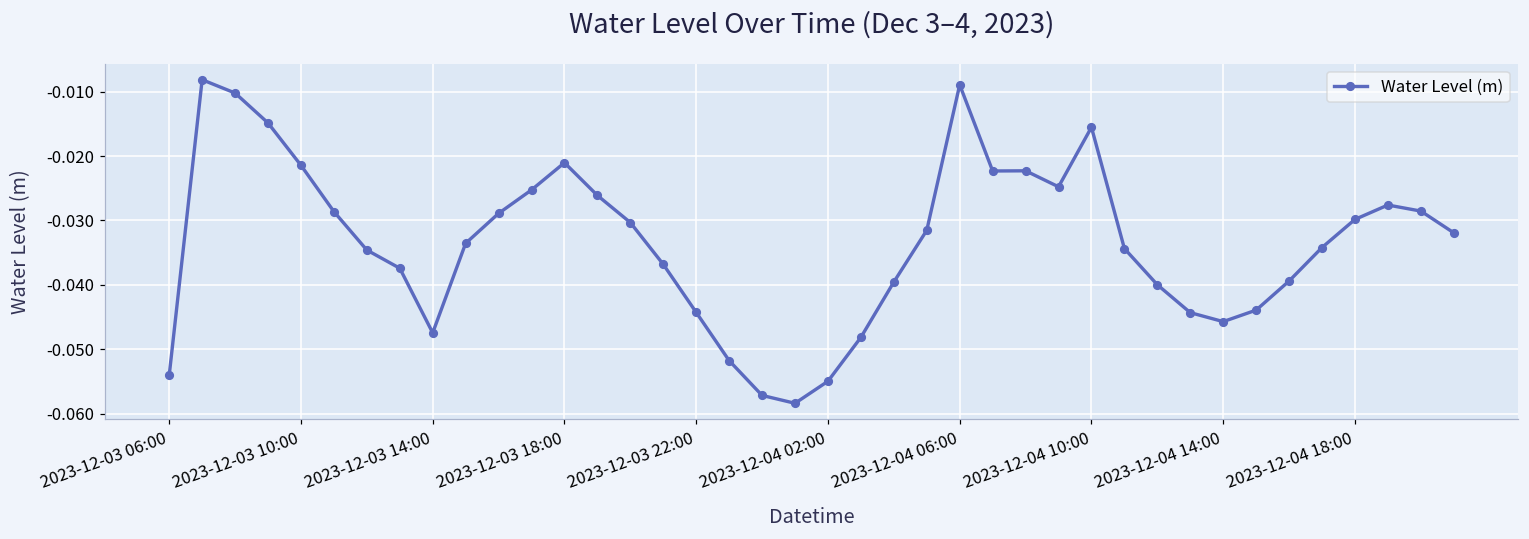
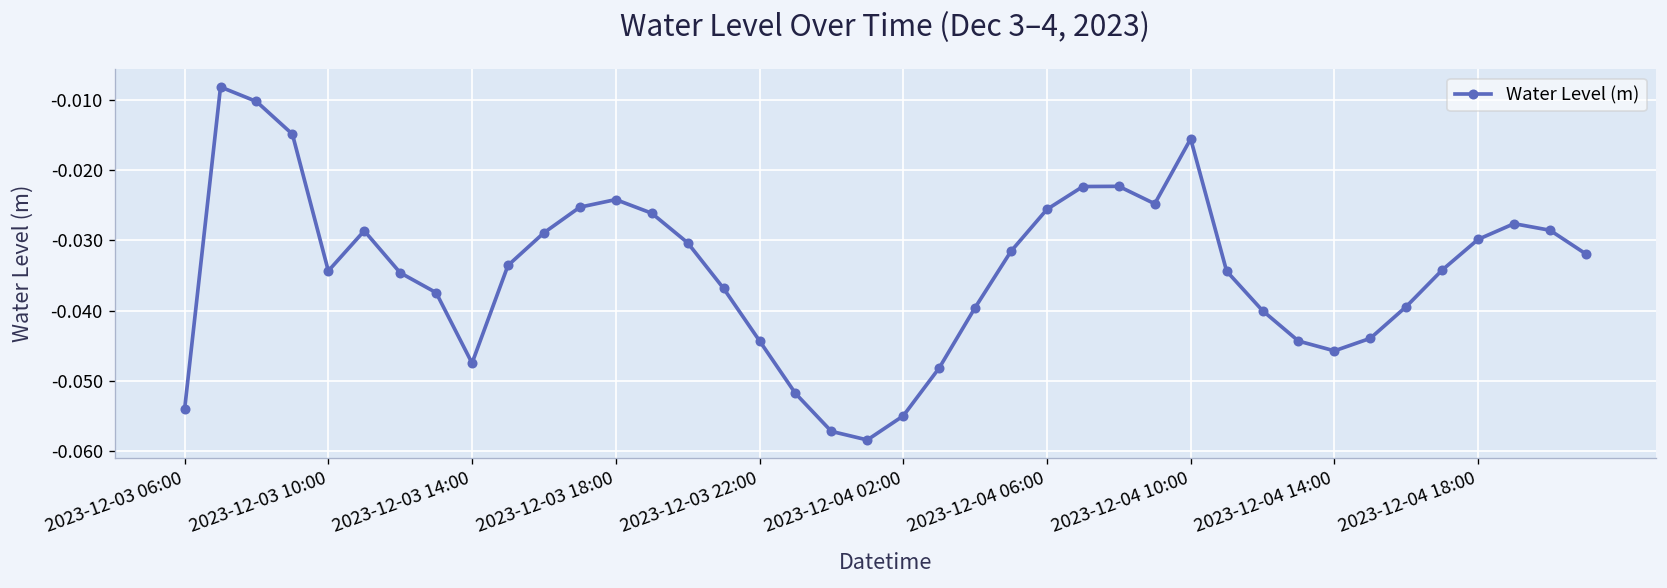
  {
    "2023-12-03 06:00": -0.054,
-   "2023-12-03 10:00": -0.021,
+   "2023-12-03 10:00": -0.034,
    "2023-12-03 14:00": -0.047,
-   "2023-12-03 18:00": -0.021,
+   "2023-12-03 18:00": -0.024,
    "2023-12-03 22:00": -0.044,
    "2023-12-04 02:00": -0.055,
-   "2023-12-04 06:00": -0.009,
+   "2023-12-04 06:00": -0.026,
    "2023-12-04 10:00": -0.016,
    "2023-12-04 14:00": -0.046,
    "2023-12-04 18:00": -0.030
  }
